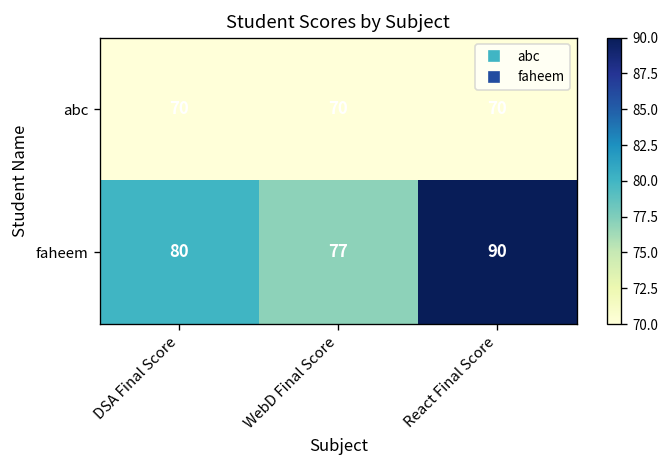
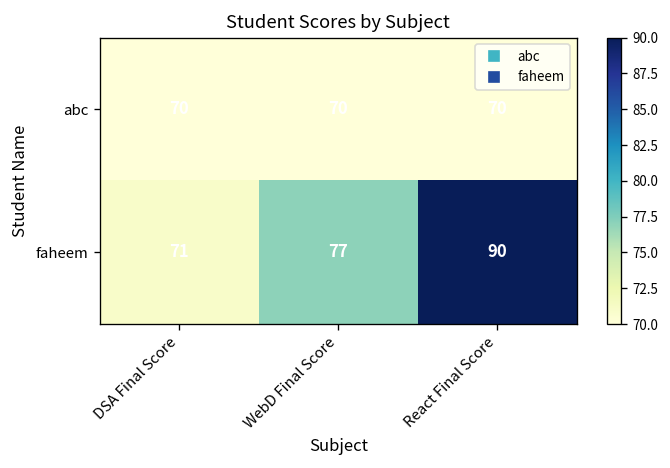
  {
    "faheem": {
-     "DSA Final Score": 80,
+     "DSA Final Score": 71,
      "WebD Final Score": 77,
      "React Final Score": 90
    }
  }
